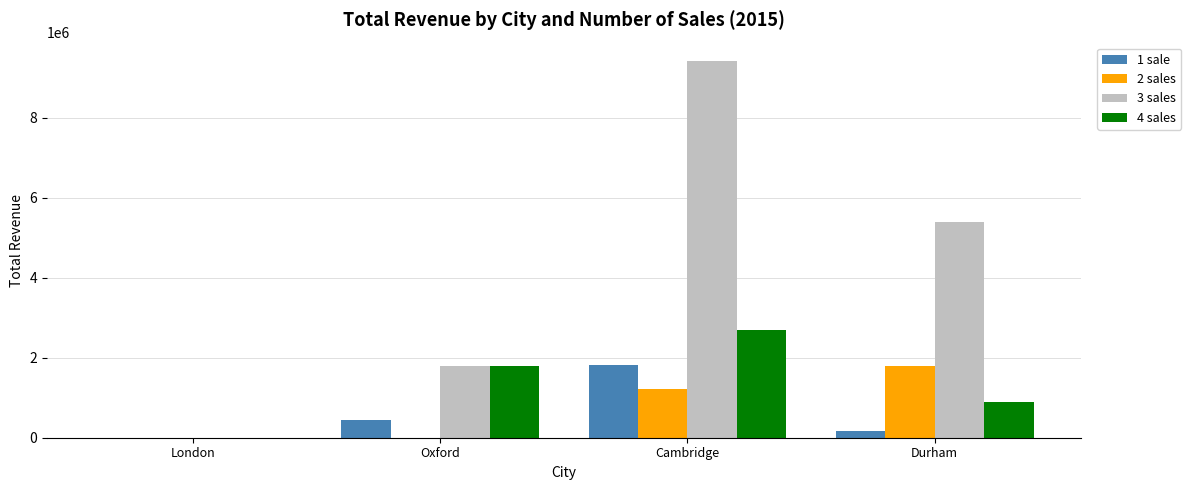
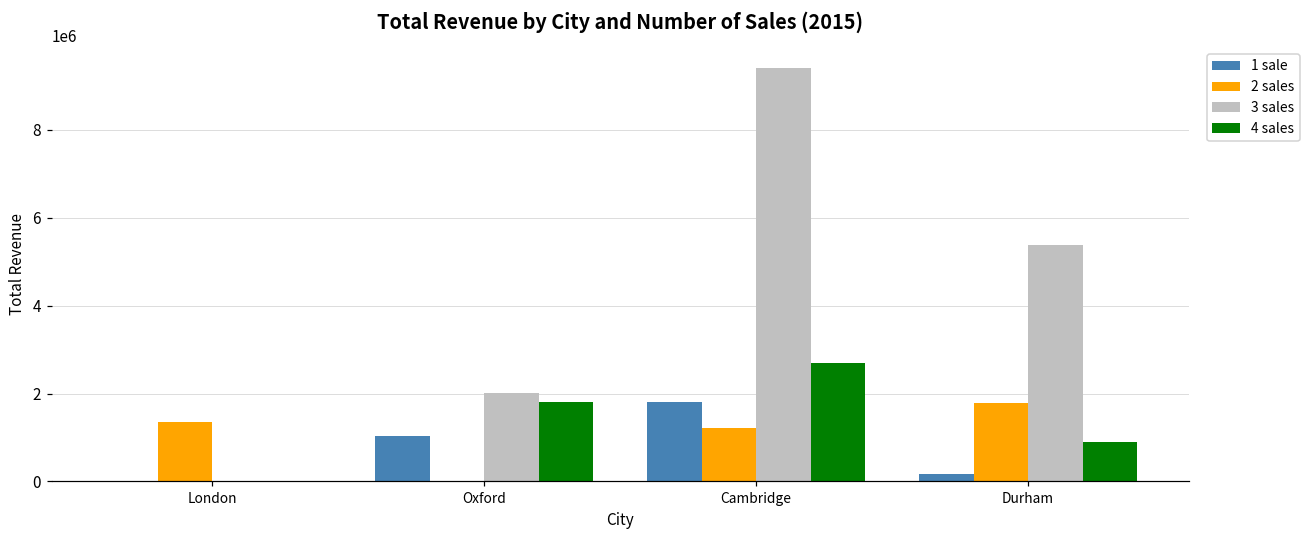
  {
    "1 sale": {
-     "Oxford": 400000,
+     "Oxford": 1000000,
      "Cambridge": 1800000,
      "Durham": 200000
    },
    "2 sales": {
-     "London": 0,
+     "London": 1300000,
      "Oxford": 0,
      "Cambridge": 1200000,
      "Durham": 1800000
    },
    "3 sales": {
-     "Oxford": 1800000,
+     "Oxford": 2000000,
      "Cambridge": 9400000,
      "Durham": 5400000
    },
    "4 sales": {
      "Oxford": 1800000,
      "Cambridge": 2700000,
      "Durham": 900000
    }
  }
